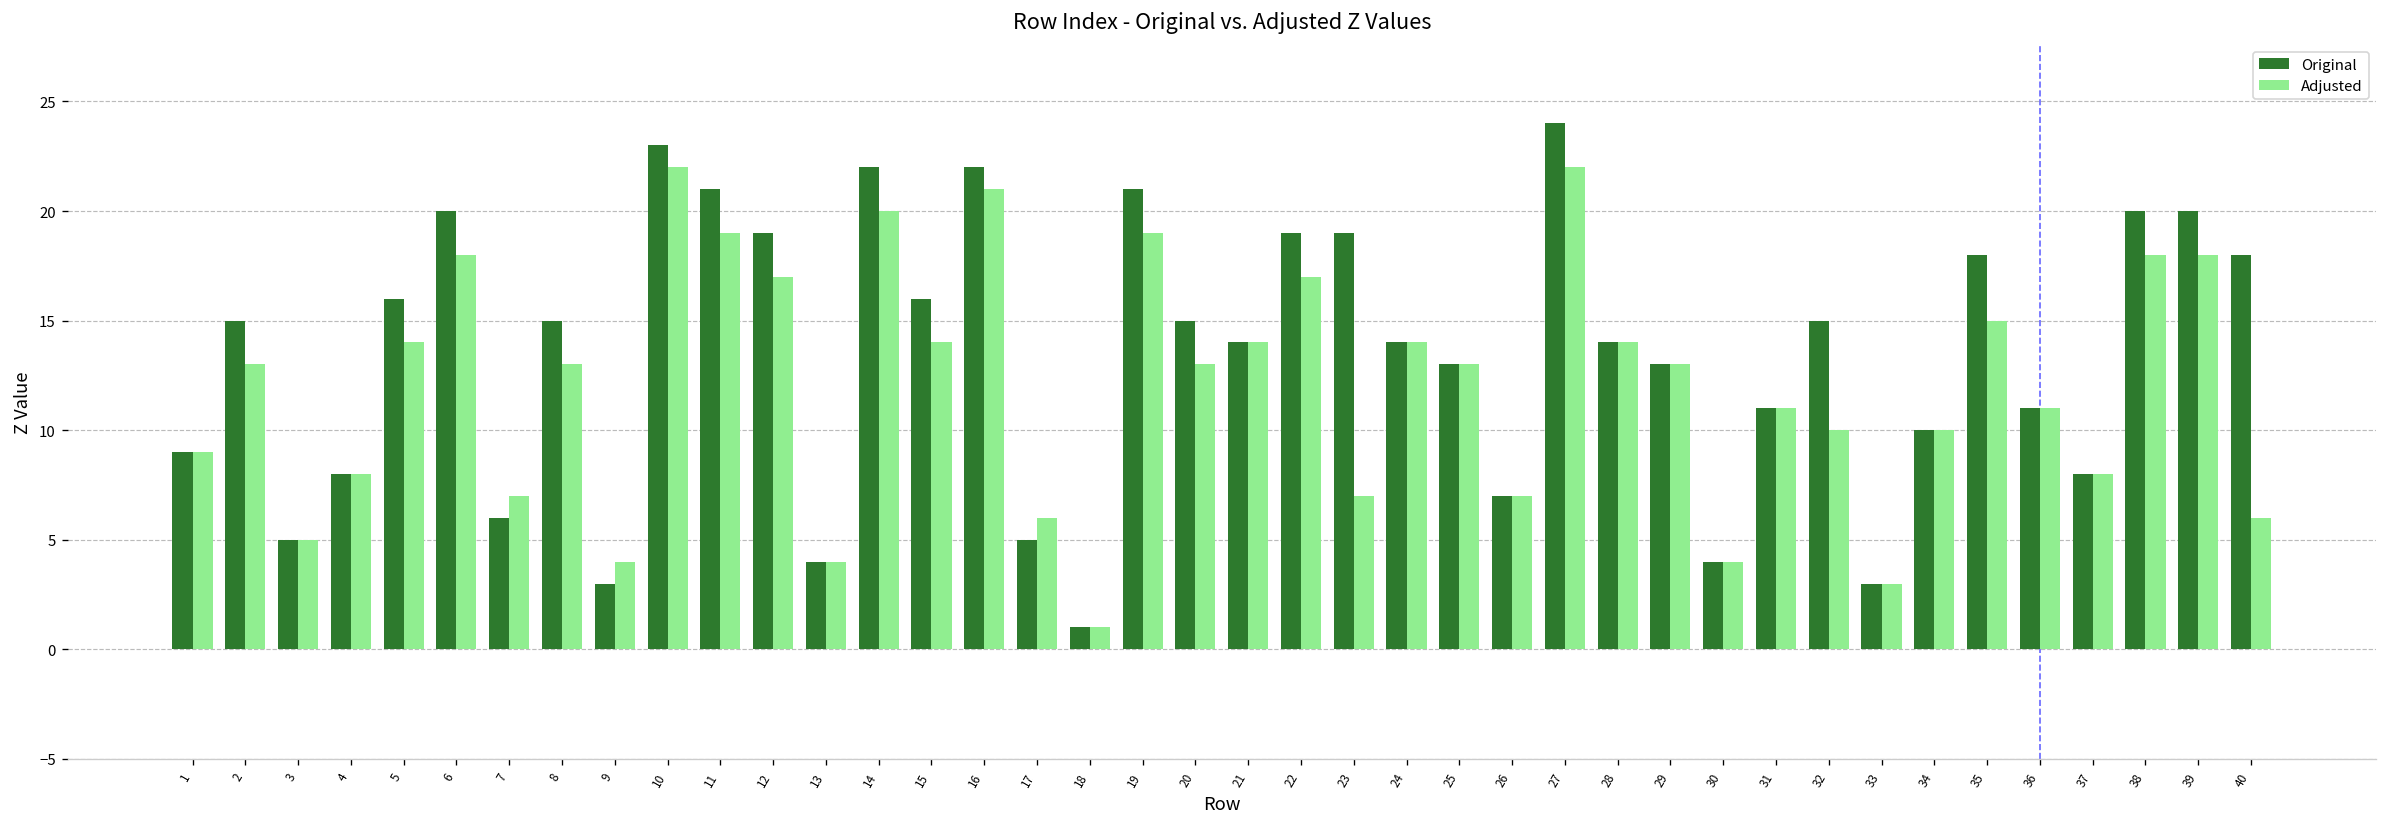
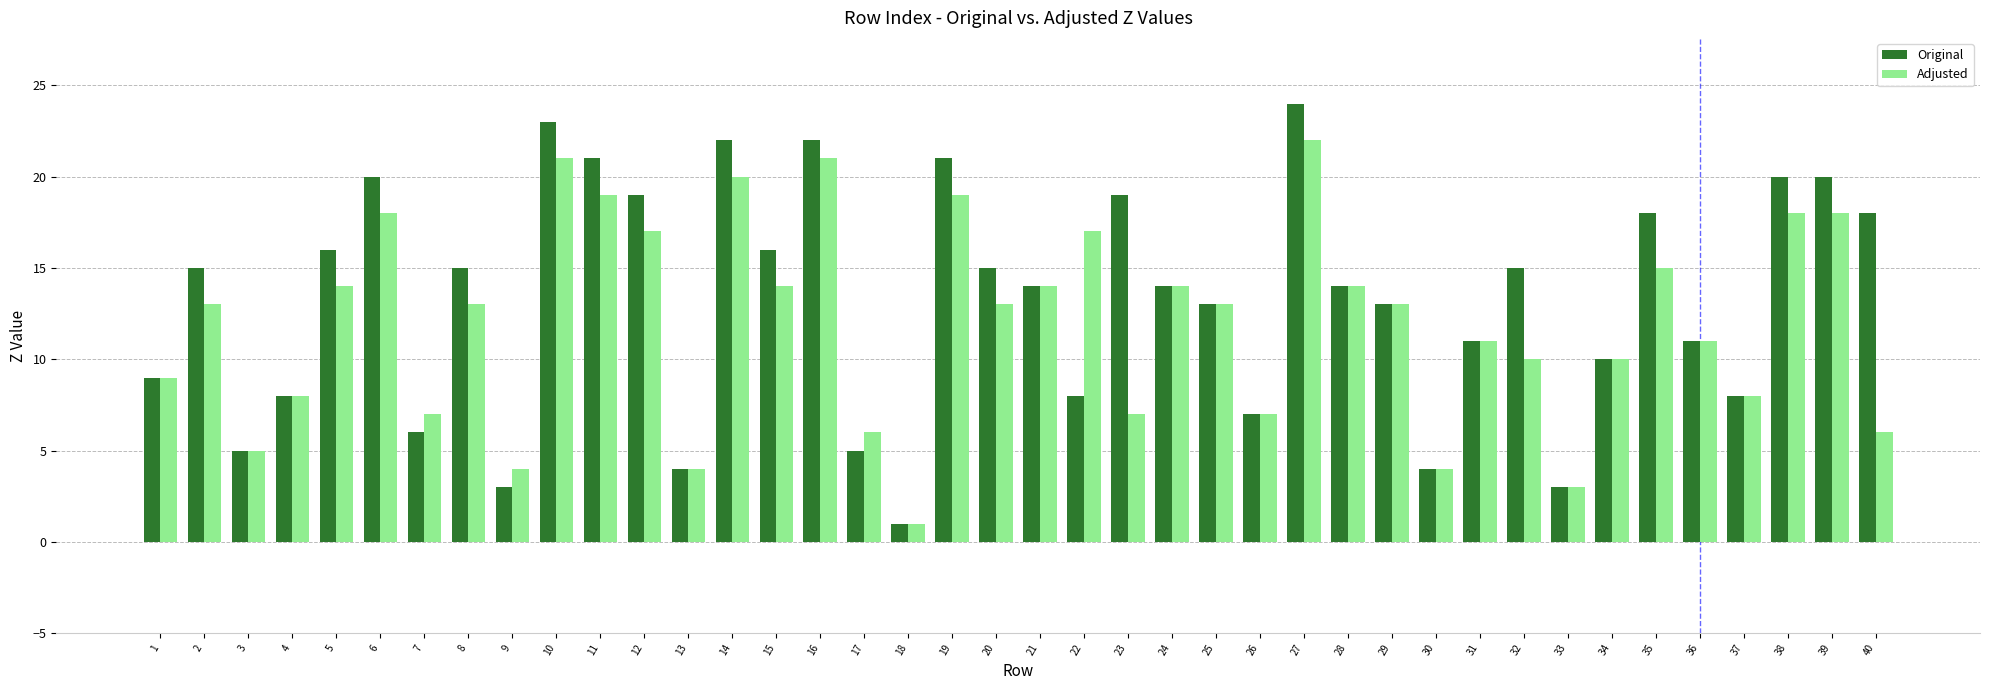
  {
    "Original": {
      "1": 9,
      "2": 15,
      "3": 5,
      "4": 8,
      "5": 16,
      "6": 20,
      "7": 6,
      "8": 15,
      "9": 3,
      "10": 23,
      "11": 21,
      "12": 19,
      "13": 4,
      "14": 22,
      "15": 16,
      "16": 22,
      "17": 5,
      "18": 1,
      "19": 21,
      "20": 15,
      "21": 14,
-     "22": 19,
+     "22": 8,
      "23": 19,
      "24": 14,
      "25": 13,
      "26": 7,
      "27": 24,
      "28": 14,
      "29": 13,
      "30": 4,
      "31": 11,
      "32": 15,
      "33": 3,
      "34": 10,
      "35": 18,
      "36": 11,
      "37": 8,
      "38": 20,
      "39": 20,
      "40": 18
    },
    "Adjusted": {
      "1": 9,
      "2": 13,
      "3": 5,
      "4": 8,
      "5": 14,
      "6": 18,
      "7": 7,
      "8": 13,
      "9": 4,
-     "10": 22,
+     "10": 21,
      "11": 19,
      "12": 17,
      "13": 4,
      "14": 20,
      "15": 14,
      "16": 21,
      "17": 6,
      "18": 1,
      "19": 19,
      "20": 13,
      "21": 14,
      "22": 17,
      "23": 7,
      "24": 14,
      "25": 13,
      "26": 7,
      "27": 22,
      "28": 14,
      "29": 13,
      "30": 4,
      "31": 11,
      "32": 10,
      "33": 3,
      "34": 10,
      "35": 15,
      "36": 11,
      "37": 8,
      "38": 18,
      "39": 18,
      "40": 6
    }
  }
